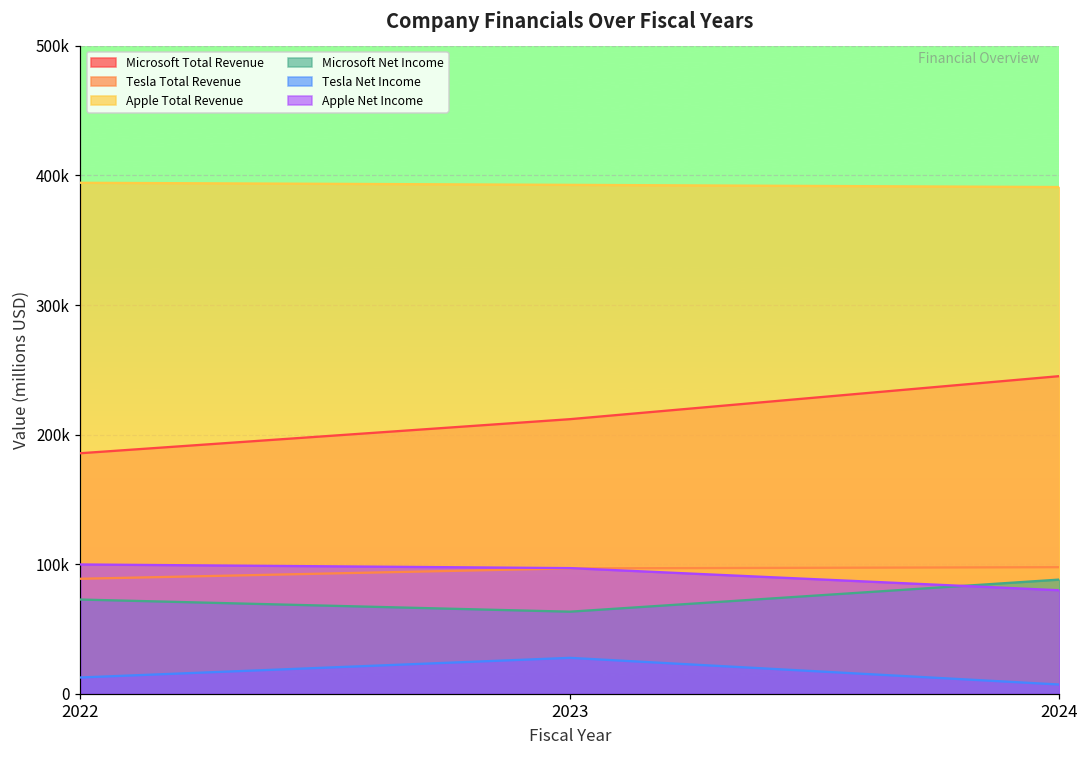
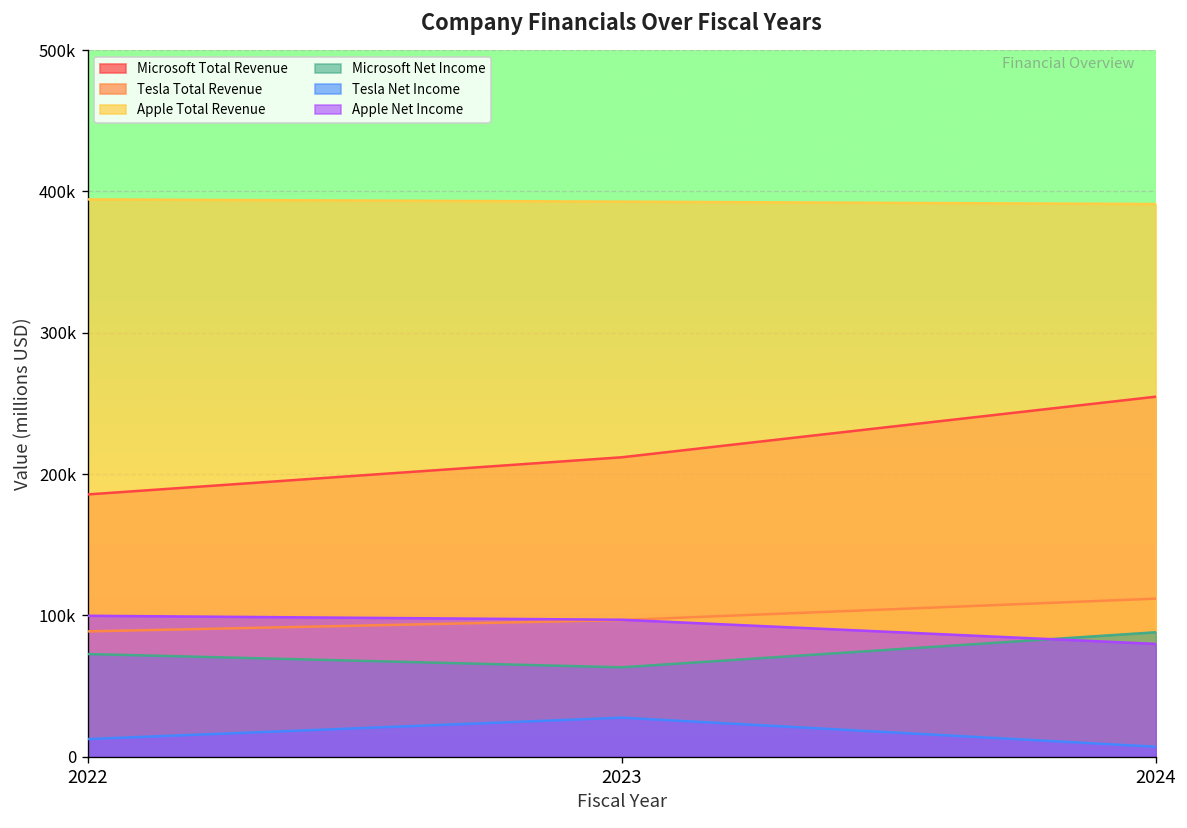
  {
    "Microsoft Total Revenue": {
      "2022": 186000,
      "2023": 212000,
-     "2024": 245000
+     "2024": 255000
    },
    "Tesla Total Revenue": {
      "2022": 89000,
-     "2024": 98000
+     "2024": 112000
    },
    "Apple Total Revenue": {
      "2022": 394000,
      "2023": 393000,
      "2024": 391000
    },
    "Microsoft Net Income": {
      "2022": 73000,
      "2023": 63000,
      "2024": 88000
    },
    "Tesla Net Income": {
      "2022": 13000,
      "2023": 28000,
      "2024": 7000
    },
    "Apple Net Income": {
      "2022": 100000,
      "2024": 80000
    }
  }
